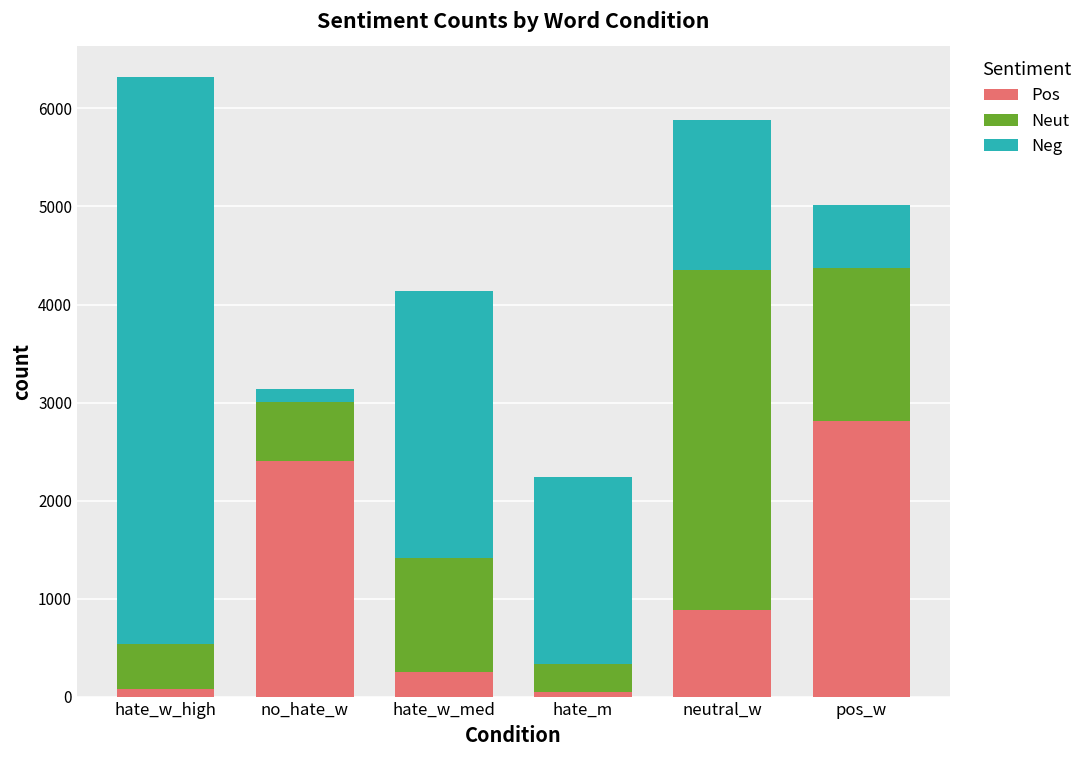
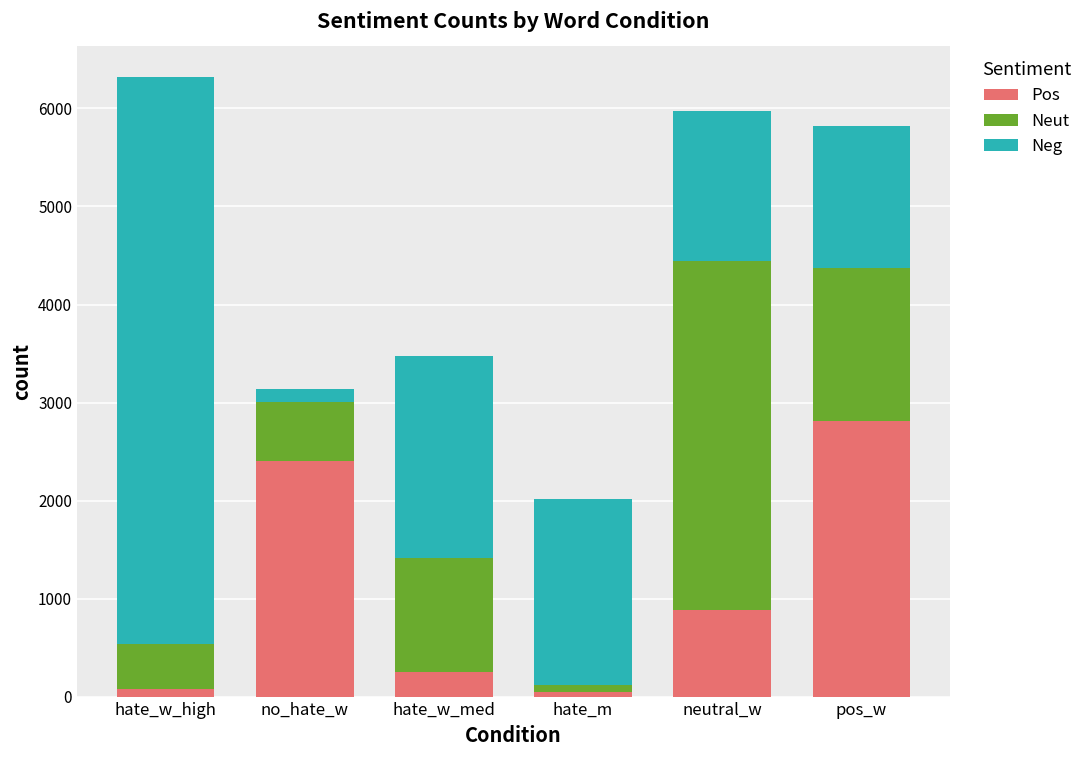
  {
    "Pos": {
      "hate_w_high": 100,
      "no_hate_w": 2400,
      "hate_w_med": 300,
      "hate_m": 100,
      "neutral_w": 900,
      "pos_w": 2800
    },
    "Neut": {
      "hate_w_high": 500,
      "no_hate_w": 600,
      "hate_w_med": 1200,
-     "hate_m": 300,
-     "neutral_w": 3500,
+     "hate_m": 100,
+     "neutral_w": 3600,
      "pos_w": 1600
    },
    "Neg": {
      "hate_w_high": 5800,
      "no_hate_w": 100,
-     "hate_w_med": 2700,
+     "hate_w_med": 2100,
      "hate_m": 1900,
      "neutral_w": 1500,
-     "pos_w": 600
+     "pos_w": 1500
    }
  }
